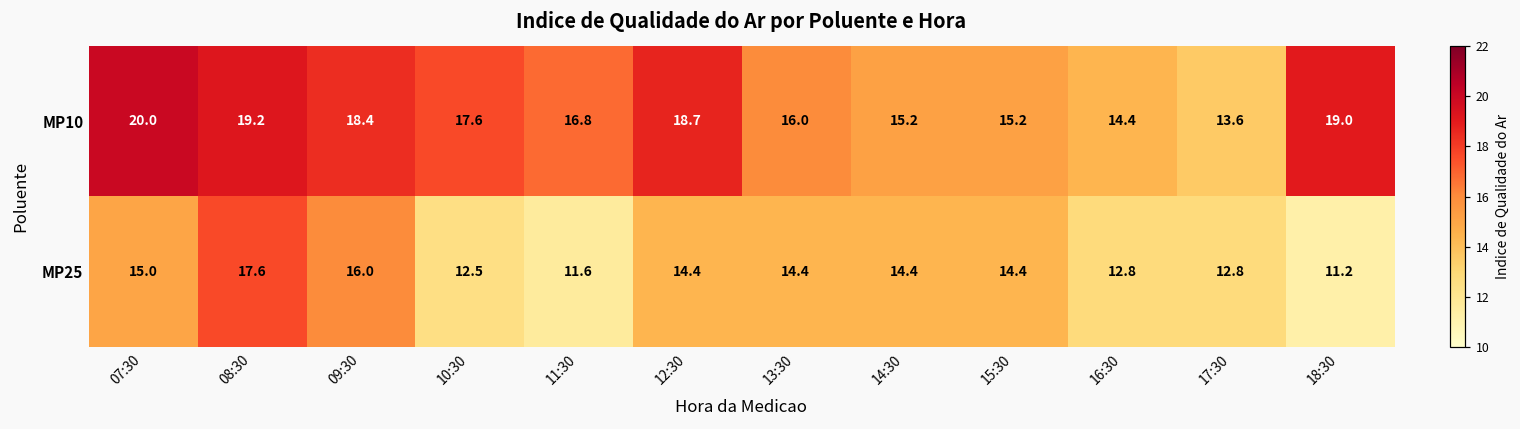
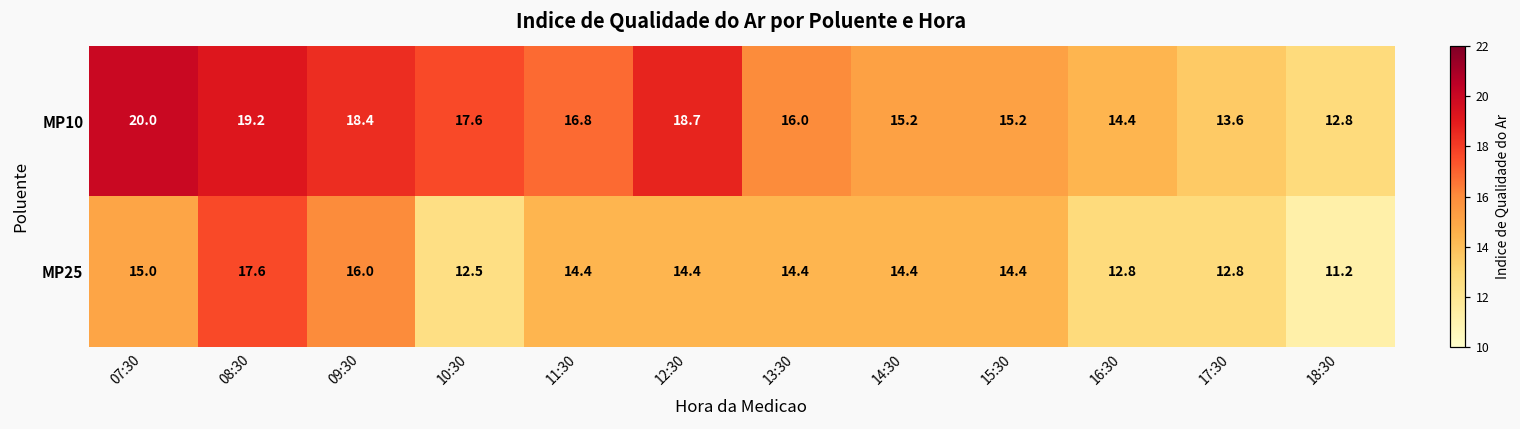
  {
    "MP10": {
      "07:30": 20.0,
      "08:30": 19.2,
      "09:30": 18.4,
      "10:30": 17.6,
      "11:30": 16.8,
      "12:30": 18.7,
      "13:30": 16.0,
      "14:30": 15.2,
      "15:30": 15.2,
      "16:30": 14.4,
      "17:30": 13.6,
-     "18:30": 19.0
+     "18:30": 12.8
    },
    "MP25": {
      "07:30": 15.0,
      "08:30": 17.6,
      "09:30": 16.0,
      "10:30": 12.5,
-     "11:30": 11.6,
+     "11:30": 14.4,
      "12:30": 14.4,
      "13:30": 14.4,
      "14:30": 14.4,
      "15:30": 14.4,
      "16:30": 12.8,
      "17:30": 12.8,
      "18:30": 11.2
    }
  }
